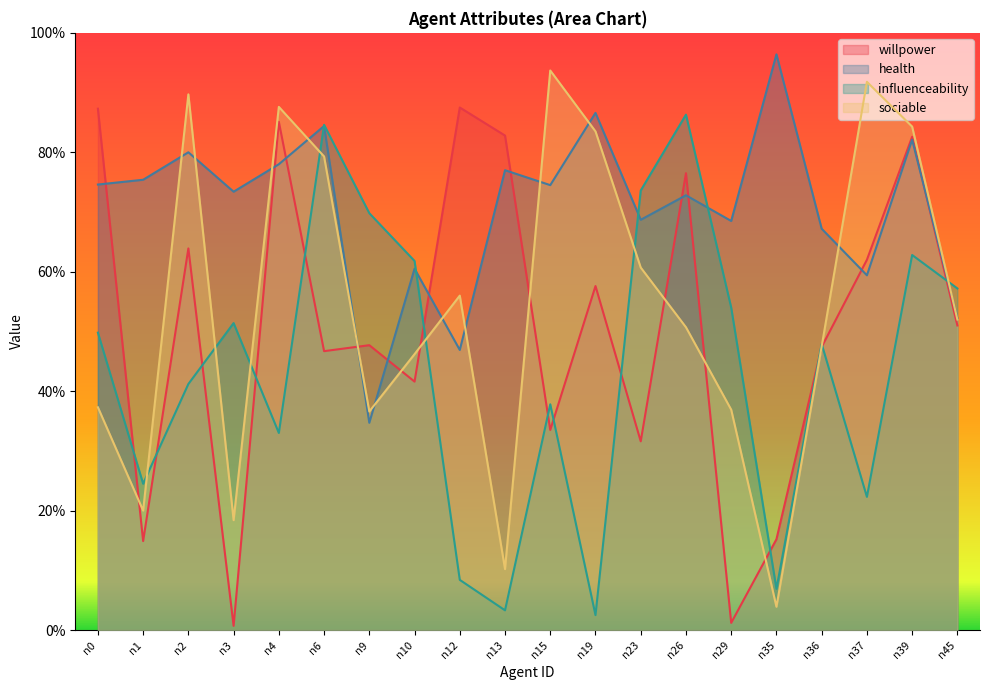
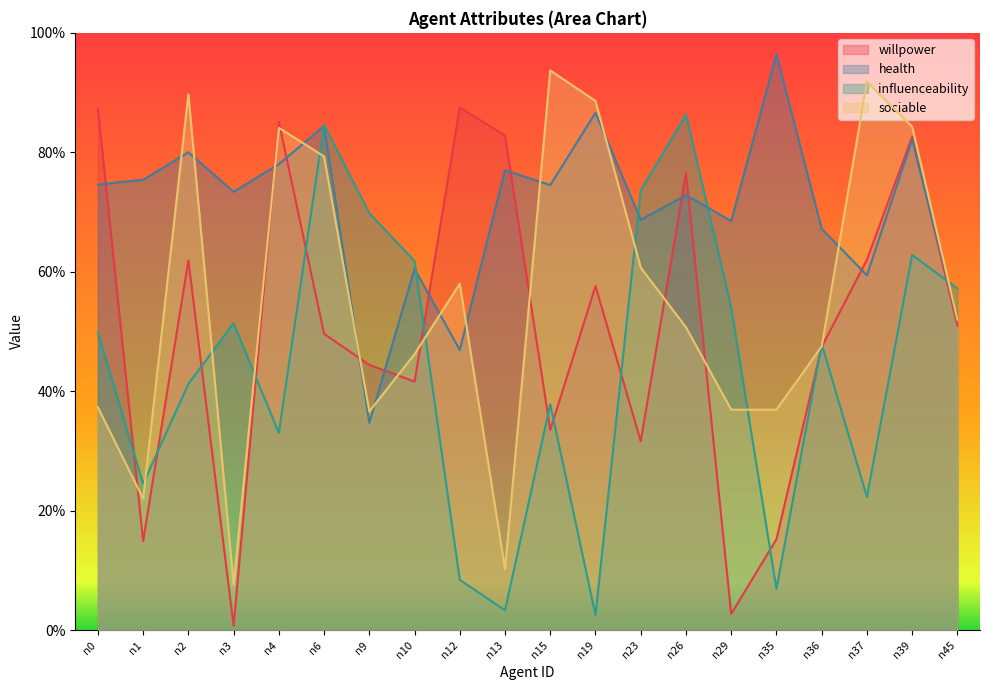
  {
    "willpower": {
      "n0": "87%",
      "n1": "15%",
-     "n2": "64%",
+     "n2": "62%",
      "n3": "1%",
      "n4": "85%",
-     "n6": "47%",
-     "n9": "48%",
+     "n6": "50%",
+     "n9": "44%",
      "n10": "42%",
      "n12": "88%",
      "n13": "83%",
      "n15": "34%",
      "n19": "58%",
      "n23": "32%",
      "n26": "77%",
-     "n29": "1%",
+     "n29": "3%",
      "n35": "15%",
      "n37": "62%",
      "n39": "83%",
      "n45": "51%"
    },
    "sociable": {
      "n0": "37%",
-     "n1": "20%",
+     "n1": "22%",
      "n2": "90%",
-     "n3": "18%",
-     "n4": "88%",
+     "n3": "8%",
+     "n4": "84%",
      "n6": "79%",
      "n9": "37%",
      "n10": "46%",
-     "n12": "56%",
+     "n12": "58%",
      "n13": "10%",
      "n15": "94%",
-     "n19": "84%",
+     "n19": "89%",
      "n23": "61%",
      "n26": "51%",
      "n29": "37%",
-     "n35": "4%",
+     "n35": "37%",
      "n39": "84%"
    }
  }
